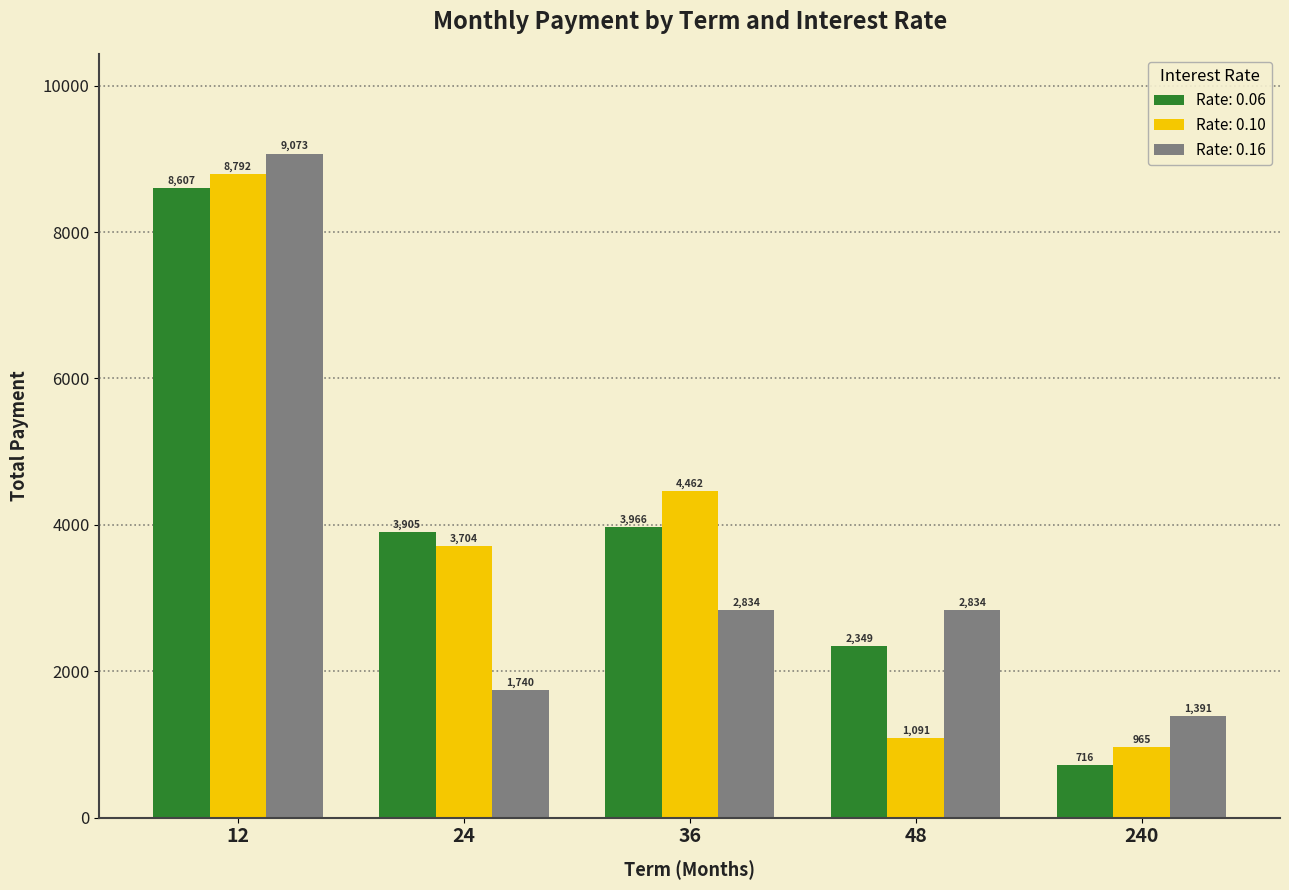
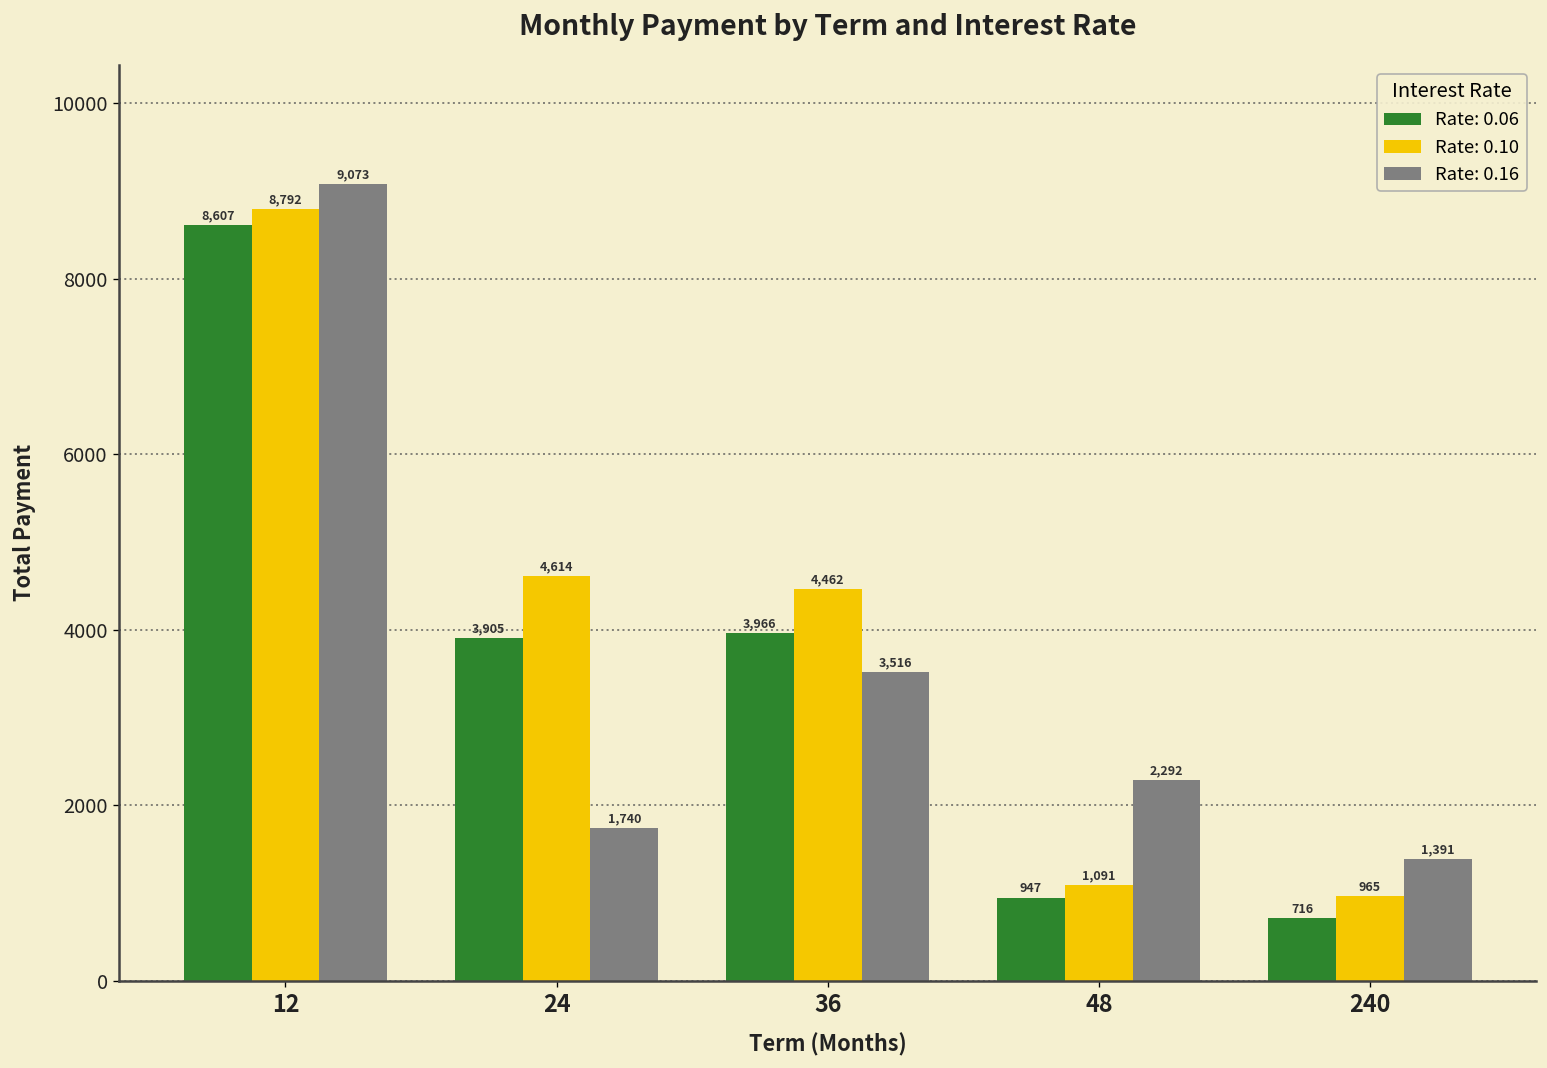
  {
    "Rate: 0.06": {
      "12": "8,607",
      "24": "3,905",
      "36": "3,966",
-     "48": "2,349",
+     "48": "947",
      "240": "716"
    },
    "Rate: 0.10": {
      "12": "8,792",
-     "24": "3,704",
+     "24": "4,614",
      "36": "4,462",
      "48": "1,091",
      "240": "965"
    },
    "Rate: 0.16": {
      "12": "9,073",
      "24": "1,740",
-     "36": "2,834",
-     "48": "2,834",
+     "36": "3,516",
+     "48": "2,292",
      "240": "1,391"
    }
  }
